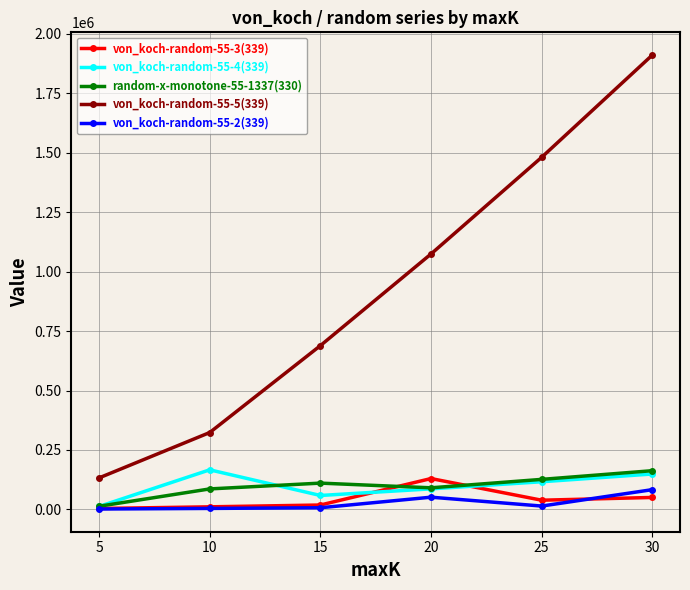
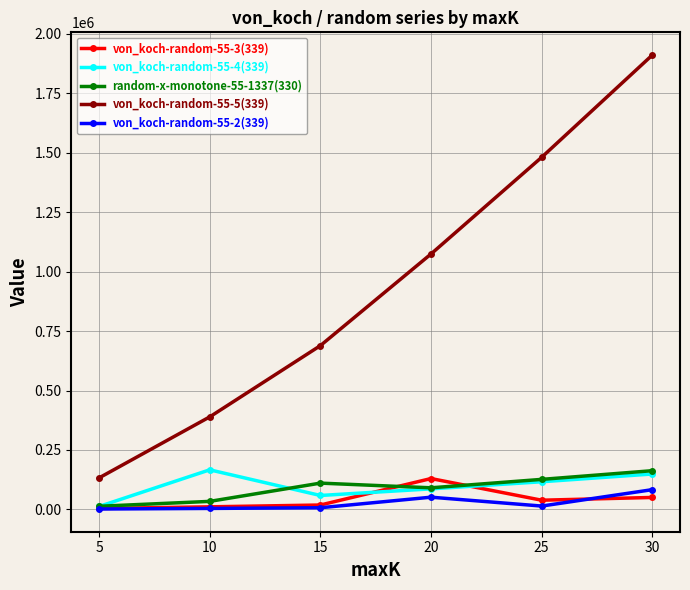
  {
    "von_koch-random-55-3(339)": {
      "15": 20000,
      "20": 130000,
      "25": 40000,
      "30": 50000
    },
    "von_koch-random-55-4(339)": {
      "10": 170000,
      "15": 60000,
      "30": 150000
    },
    "random-x-monotone-55-1337(330)": {
-     "10": 90000,
+     "10": 30000,
      "15": 110000,
      "30": 160000
    },
    "von_koch-random-55-5(339)": {
      "5": 130000,
-     "10": 320000,
+     "10": 390000,
      "15": 690000,
      "20": 1070000,
      "25": 1480000,
      "30": 1910000
    },
    "von_koch-random-55-2(339)": {
      "15": 10000,
      "20": 50000,
      "25": 10000,
      "30": 80000
    }
  }
